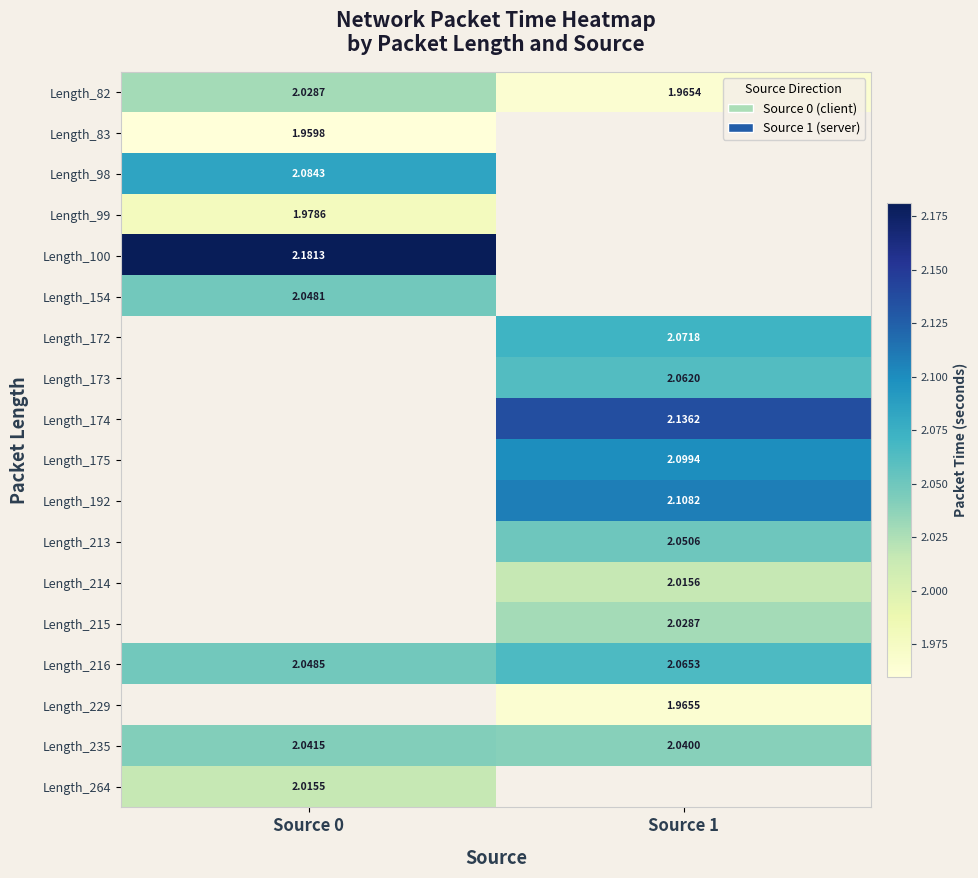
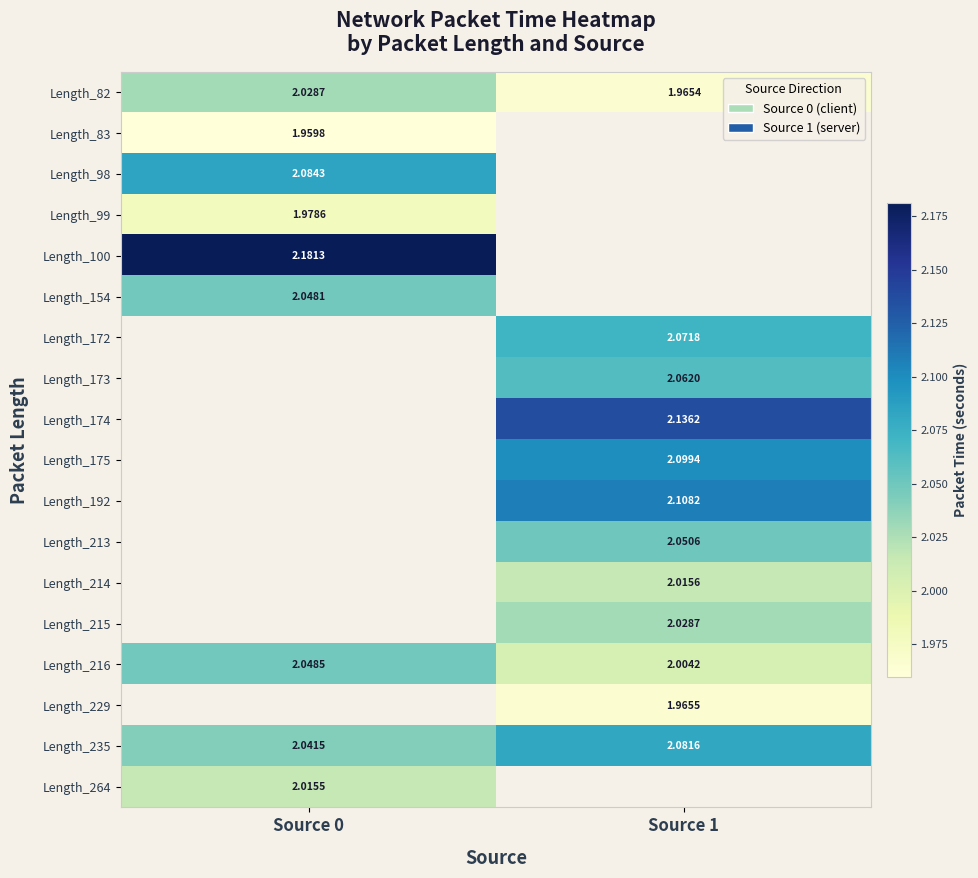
  {
    "Length_82": {
      "Source 0": 2.0287,
      "Source 1": 1.9654
    },
    "Length_83": {
      "Source 0": 1.9598
    },
    "Length_98": {
      "Source 0": 2.0843
    },
    "Length_99": {
      "Source 0": 1.9786
    },
    "Length_100": {
      "Source 0": 2.1813
    },
    "Length_154": {
      "Source 0": 2.0481
    },
    "Length_172": {
      "Source 1": 2.0718
    },
    "Length_173": {
      "Source 1": 2.0620
    },
    "Length_174": {
      "Source 1": 2.1362
    },
    "Length_175": {
      "Source 1": 2.0994
    },
    "Length_192": {
      "Source 1": 2.1082
    },
    "Length_213": {
      "Source 1": 2.0506
    },
    "Length_214": {
      "Source 1": 2.0156
    },
    "Length_215": {
      "Source 1": 2.0287
    },
    "Length_216": {
      "Source 0": 2.0485,
-     "Source 1": 2.0653
+     "Source 1": 2.0042
    },
    "Length_229": {
      "Source 1": 1.9655
    },
    "Length_235": {
      "Source 0": 2.0415,
-     "Source 1": 2.0400
+     "Source 1": 2.0816
    },
    "Length_264": {
      "Source 0": 2.0155
    }
  }
